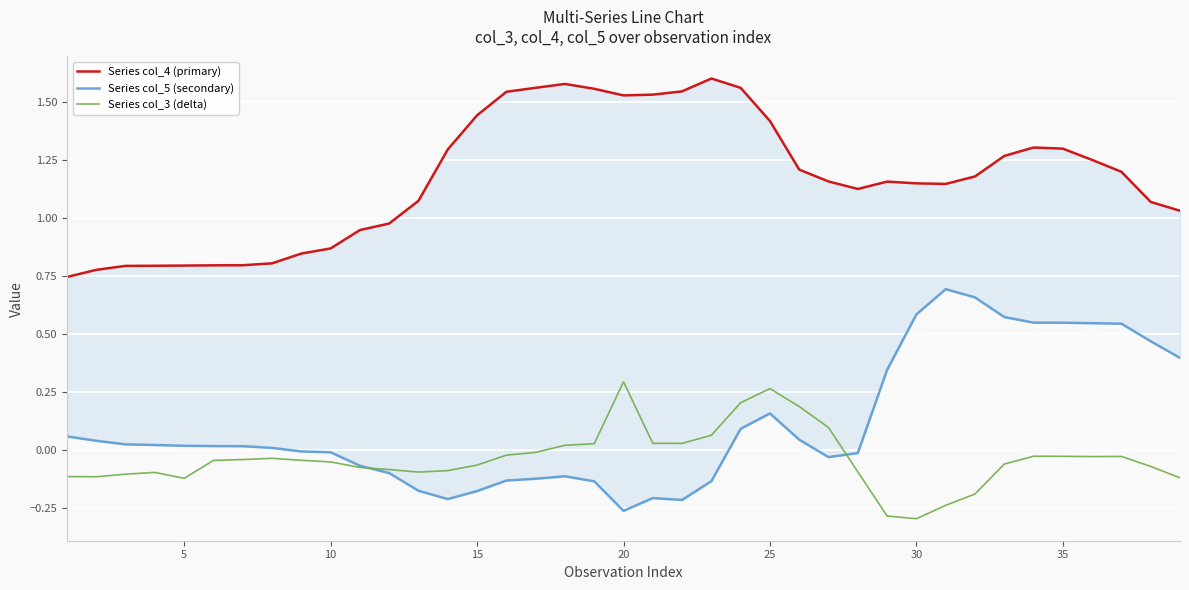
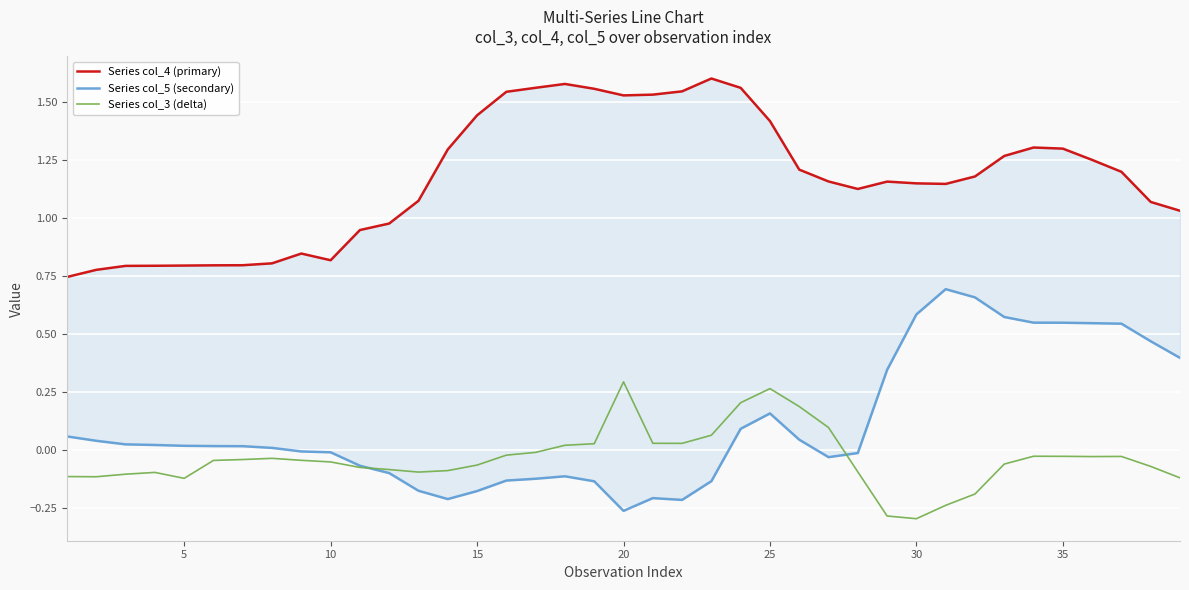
  {
    "Series col_4 (primary)": {
      "5": 0.80,
-     "10": 0.87,
+     "10": 0.82,
      "15": 1.44,
      "20": 1.53,
      "25": 1.42,
      "30": 1.15,
      "35": 1.30
    },
    "Series col_5 (secondary)": {
      "5": 0.02,
      "10": -0.01,
      "15": -0.18,
      "20": -0.26,
      "25": 0.16,
      "30": 0.59,
      "35": 0.55
    },
    "Series col_3 (delta)": {
      "5": -0.12,
      "10": -0.05,
      "15": -0.06,
      "20": 0.29,
      "25": 0.27,
      "30": -0.30,
      "35": -0.03
    }
  }
